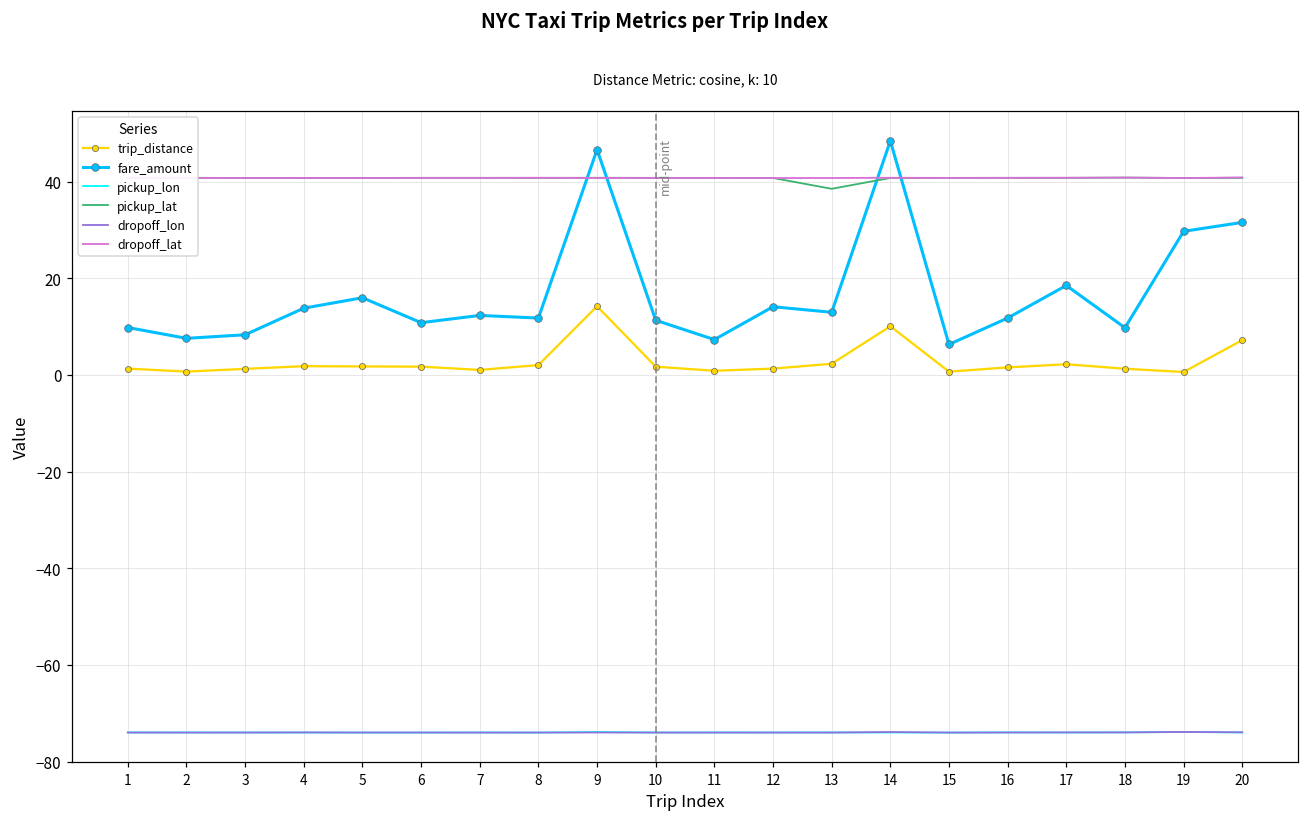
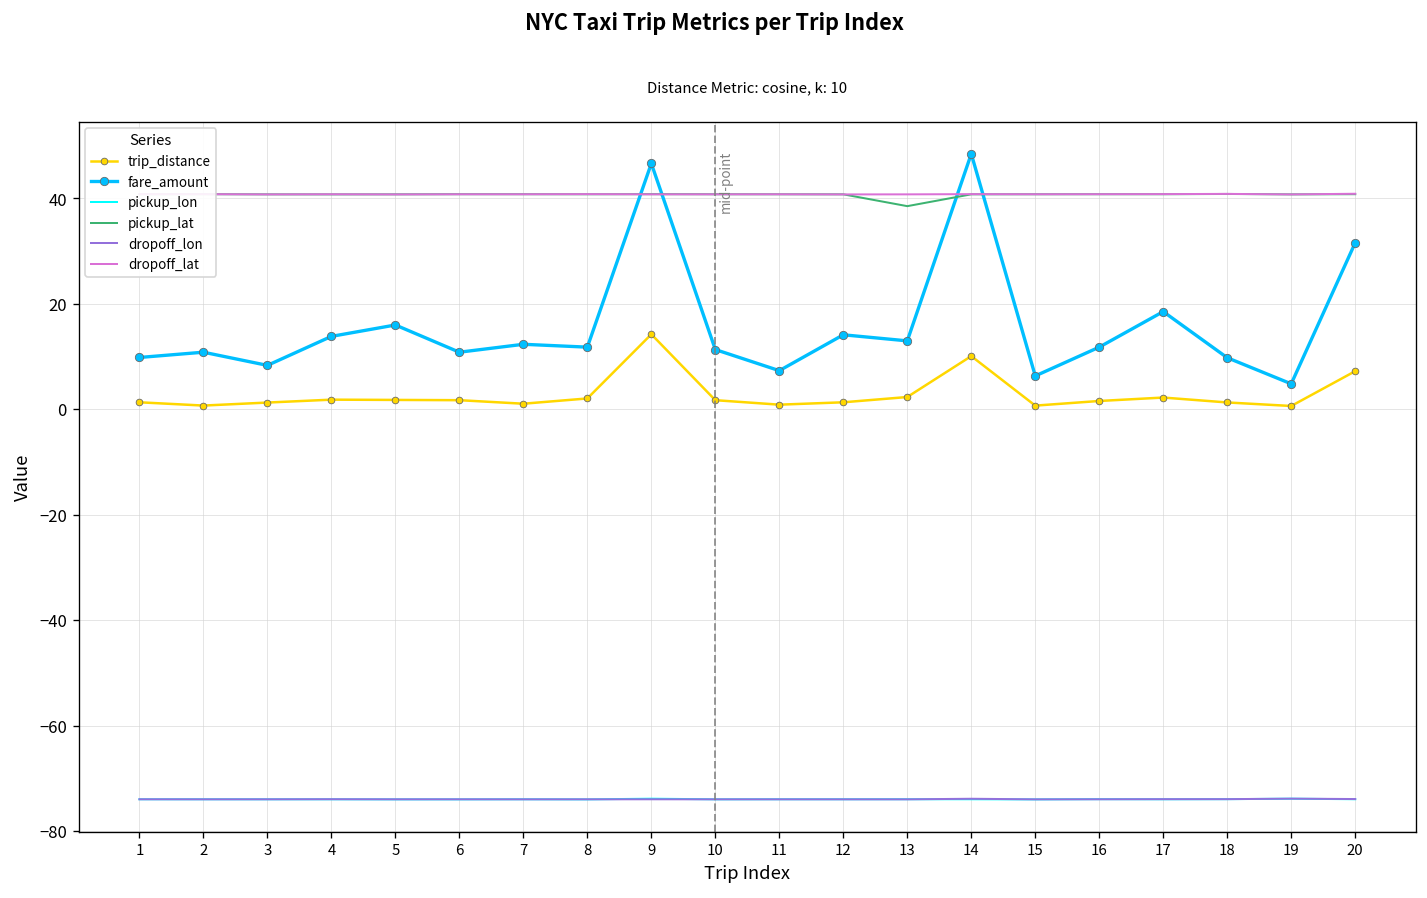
  {
    "trip_distance": {
      "1": 1,
      "2": 1,
      "3": 1,
      "4": 2,
      "5": 2,
      "6": 2,
      "7": 1,
      "8": 2,
      "9": 14,
      "10": 2,
      "11": 1,
      "12": 1,
      "13": 2,
      "14": 10,
      "15": 1,
      "16": 2,
      "17": 2,
      "18": 1,
      "19": 1,
      "20": 7
    },
    "fare_amount": {
      "1": 10,
-     "2": 8,
+     "2": 11,
      "3": 8,
      "4": 14,
      "5": 16,
      "6": 11,
      "7": 12,
      "8": 12,
      "9": 47,
      "10": 11,
      "11": 7,
      "12": 14,
      "13": 13,
      "14": 48,
      "15": 6,
      "16": 12,
      "17": 19,
      "18": 10,
-     "19": 30,
+     "19": 5,
      "20": 32
    },
    "pickup_lat": {
      "13": 38
    },
    "dropoff_lat": {
      "13": 41
    }
  }
